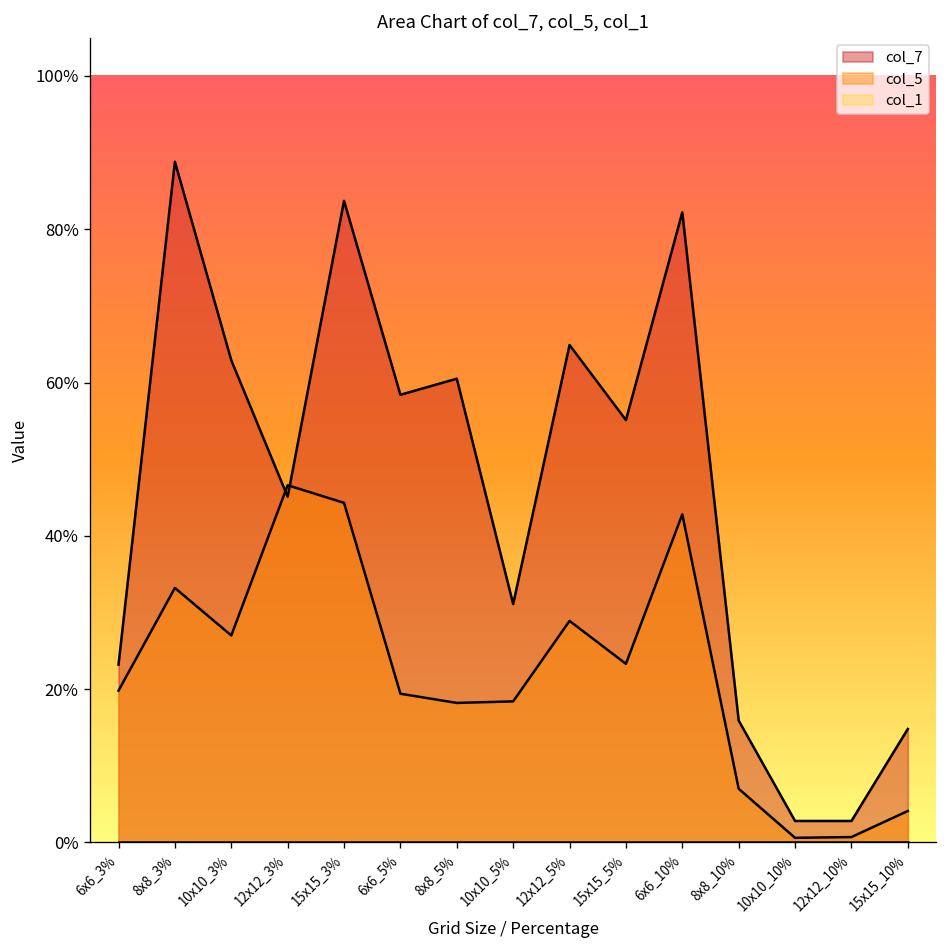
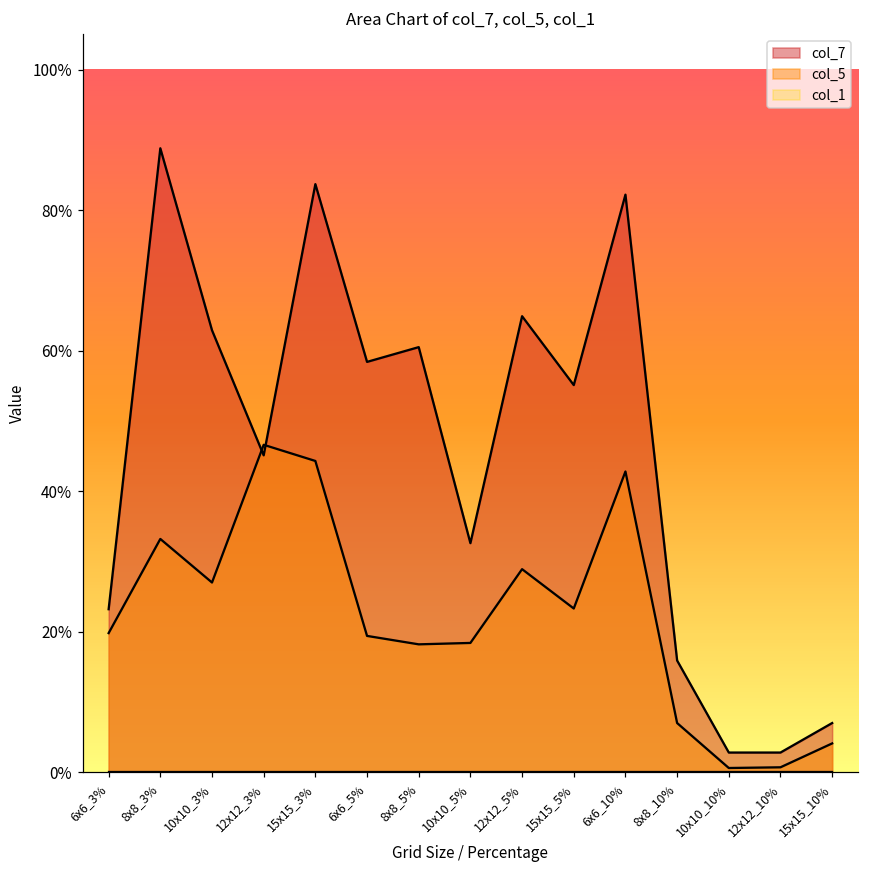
  {
    "col_7": {
      "6x6_3%": "23%",
      "8x8_3%": "89%",
      "10x10_3%": "63%",
      "12x12_3%": "45%",
      "15x15_3%": "84%",
      "6x6_5%": "58%",
      "8x8_5%": "61%",
-     "10x10_5%": "31%",
+     "10x10_5%": "33%",
      "12x12_5%": "65%",
      "15x15_5%": "55%",
      "6x6_10%": "82%",
      "8x8_10%": "16%",
      "10x10_10%": "3%",
      "12x12_10%": "3%",
-     "15x15_10%": "15%"
+     "15x15_10%": "7%"
    }
  }
